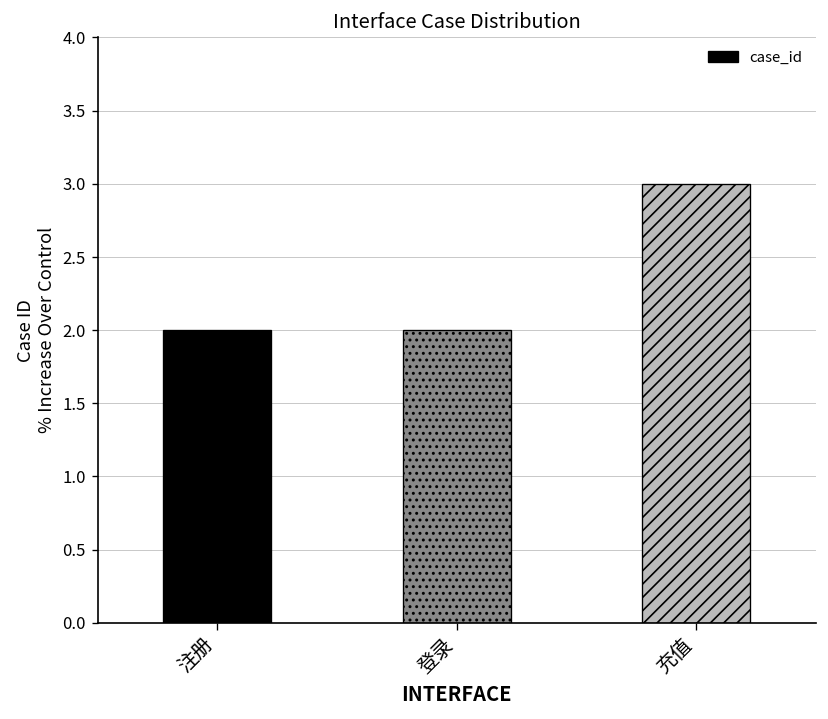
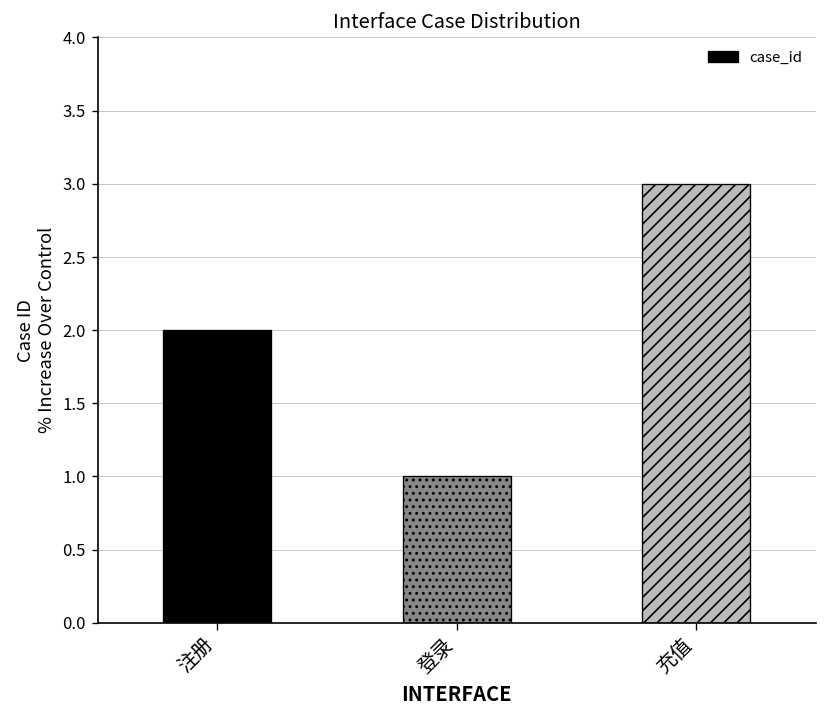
  {
    "注册": 2,
-   "登录": 2,
+   "登录": 1,
    "充值": 3
  }
